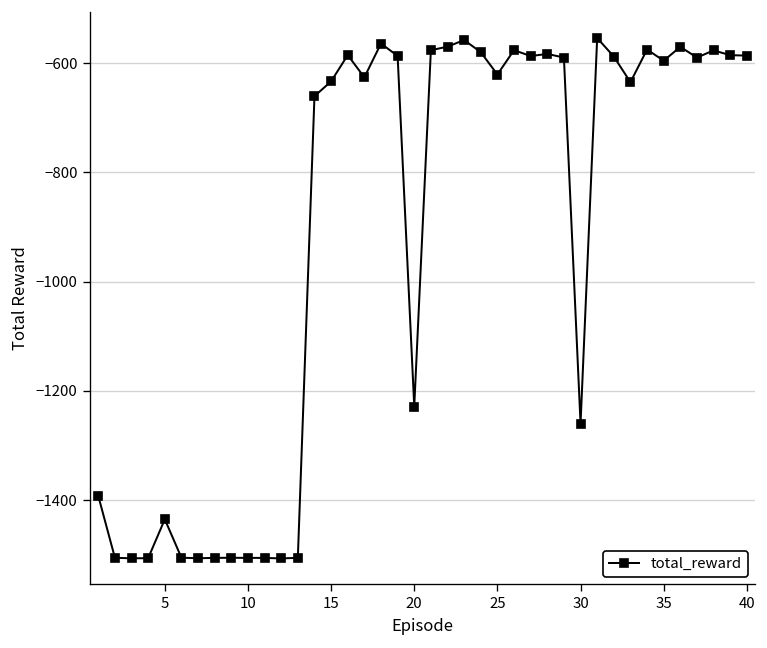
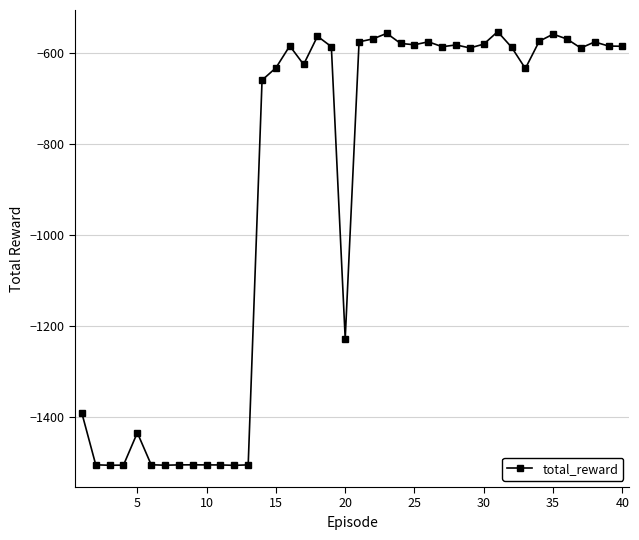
  {
    "5": -1440,
    "10": -1510,
    "15": -630,
    "20": -1230,
-   "25": -620,
-   "30": -1260,
-   "35": -600,
+   "25": -580,
+   "30": -580,
+   "35": -560,
    "40": -590
  }
